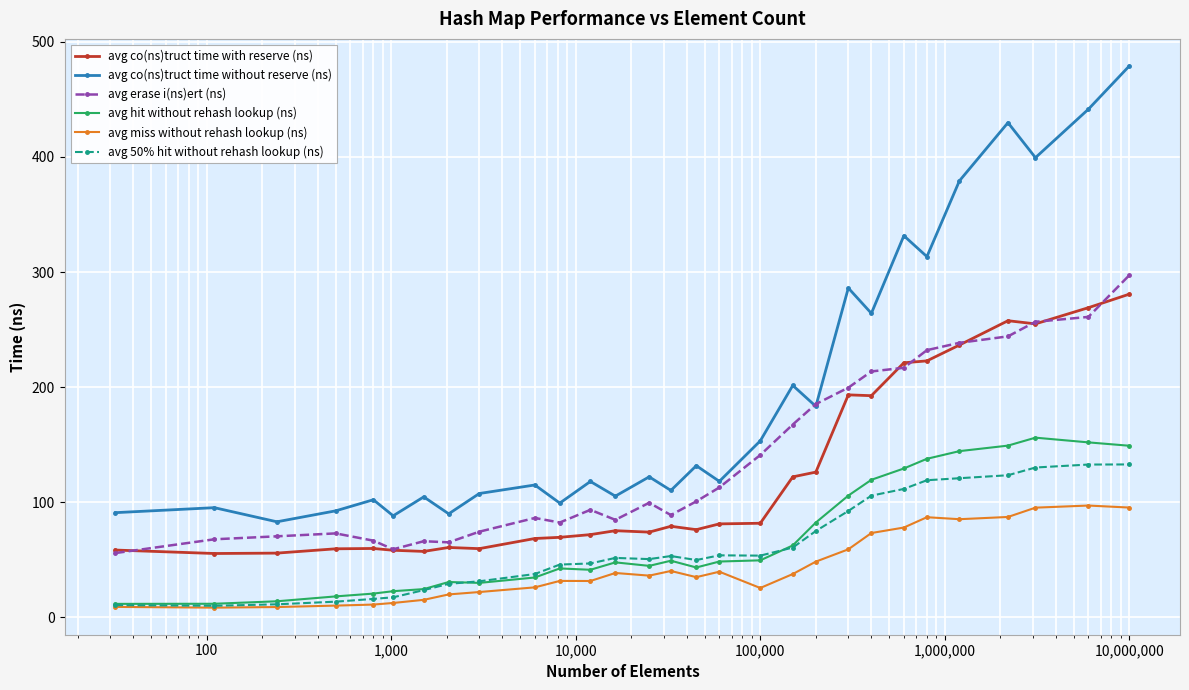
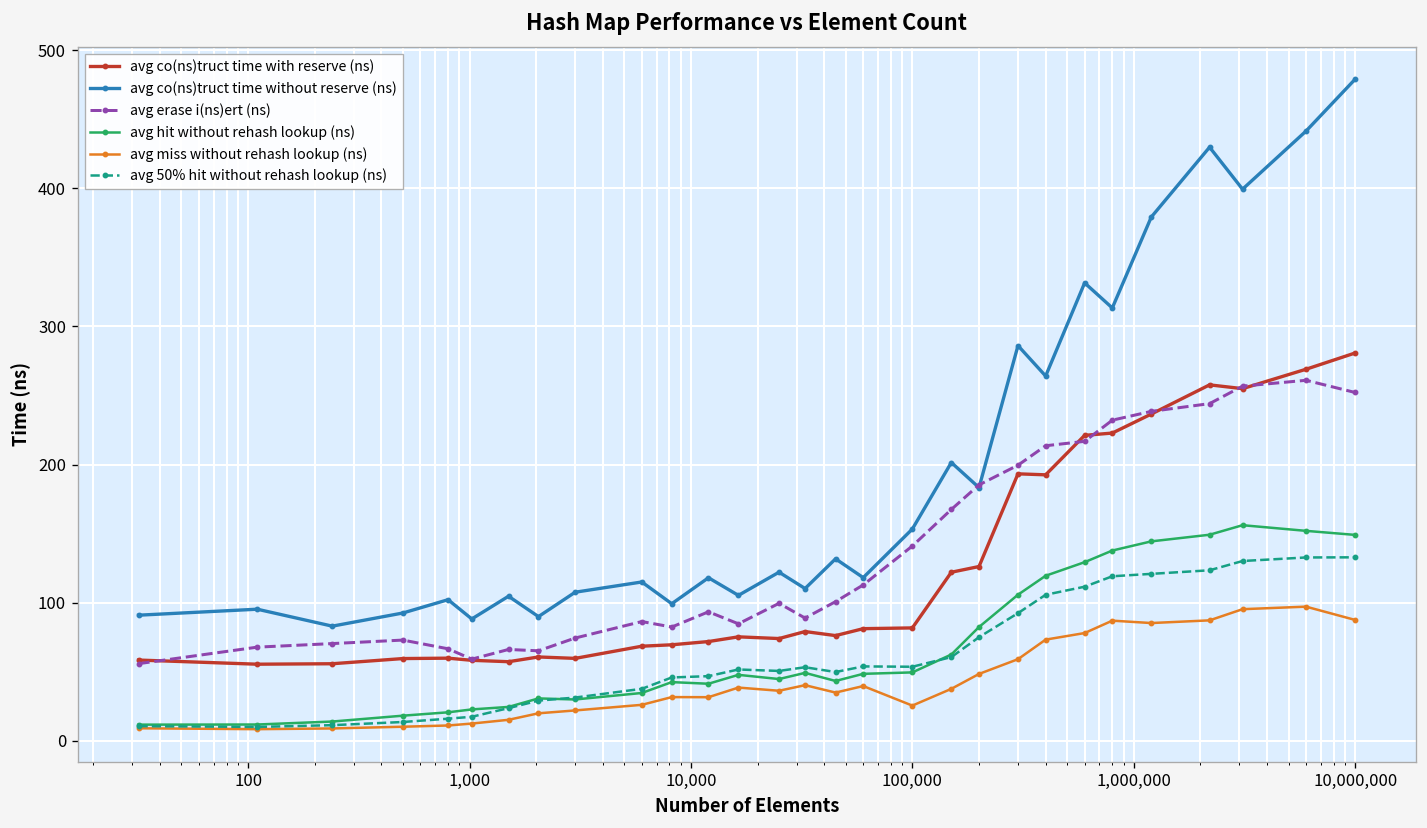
  {
    "avg co(ns)truct time with reserve (ns)": {
      "100,000": 82,
      "10,000,000": 281
    },
    "avg co(ns)truct time without reserve (ns)": {
      "100,000": 153,
      "10,000,000": 479
    },
    "avg erase i(ns)ert (ns)": {
      "100,000": 141,
-     "10,000,000": 297
+     "10,000,000": 252
    },
    "avg miss without rehash lookup (ns)": {
      "100,000": 25,
-     "10,000,000": 95
+     "10,000,000": 87
    }
  }
